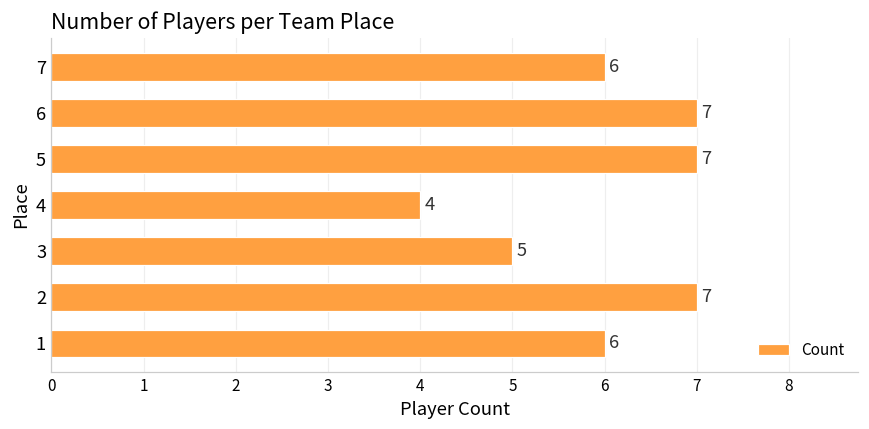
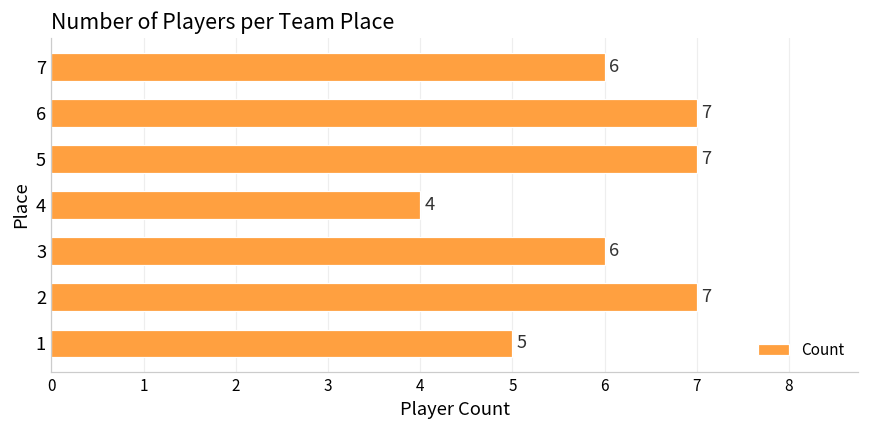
  {
    "7": 6,
    "6": 7,
    "5": 7,
    "4": 4,
-   "3": 5,
+   "3": 6,
    "2": 7,
-   "1": 6
+   "1": 5
  }
